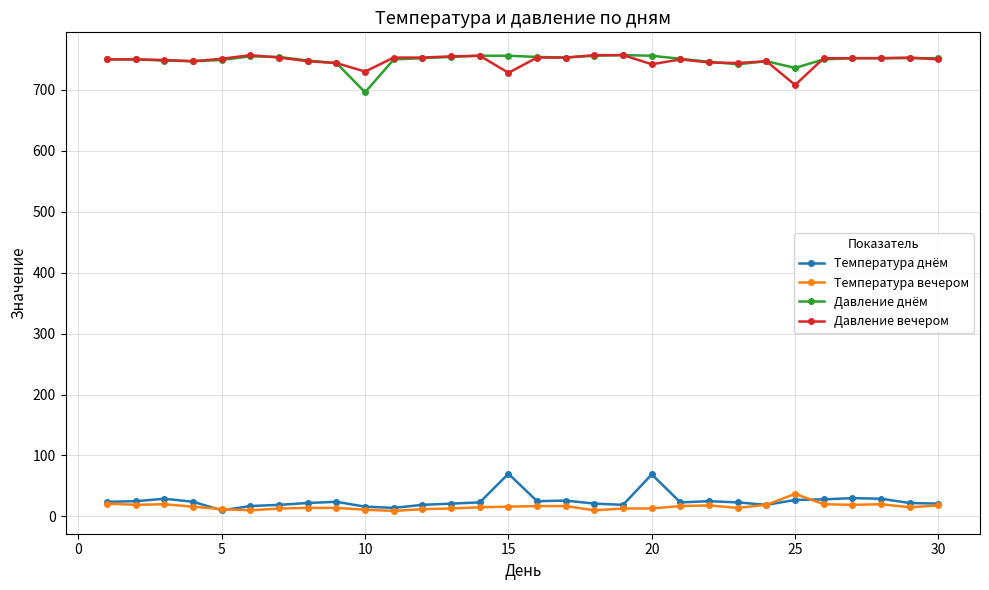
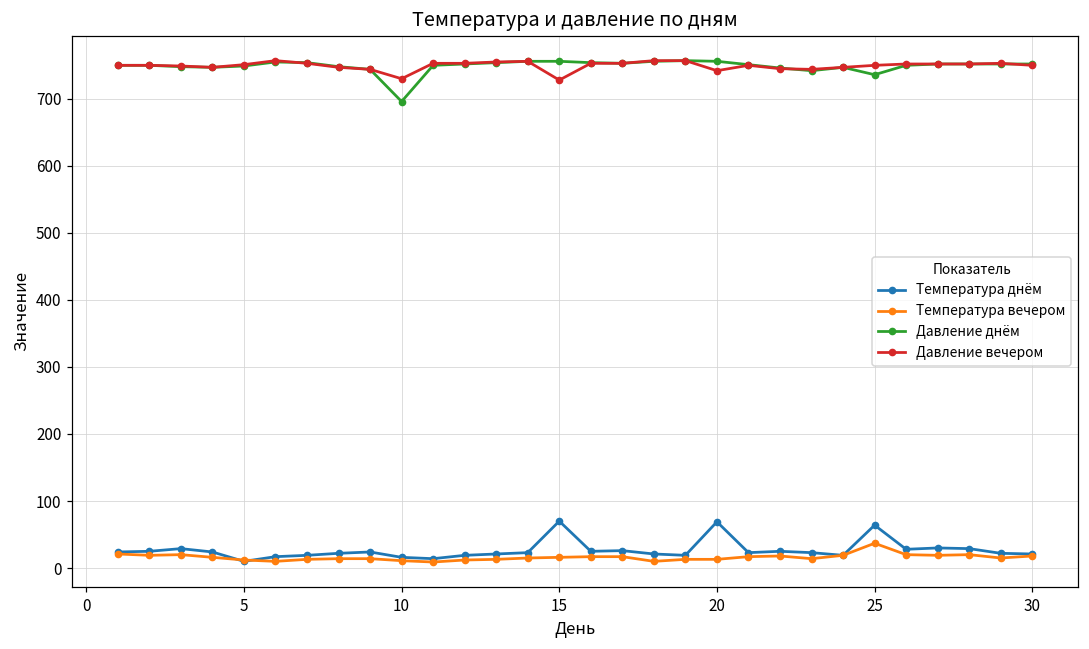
  {
    "Температура днём": {
      "10": 20,
      "15": 70,
      "20": 70,
-     "25": 30
+     "25": 60
    },
    "Температура вечером": {
      "10": 10,
      "15": 20,
      "20": 10,
      "25": 40
    },
    "Давление днём": {
      "10": 700,
      "15": 760,
      "20": 760,
      "25": 740
    },
    "Давление вечером": {
      "10": 730,
      "15": 730,
      "20": 740,
-     "25": 710
+     "25": 750
    }
  }
